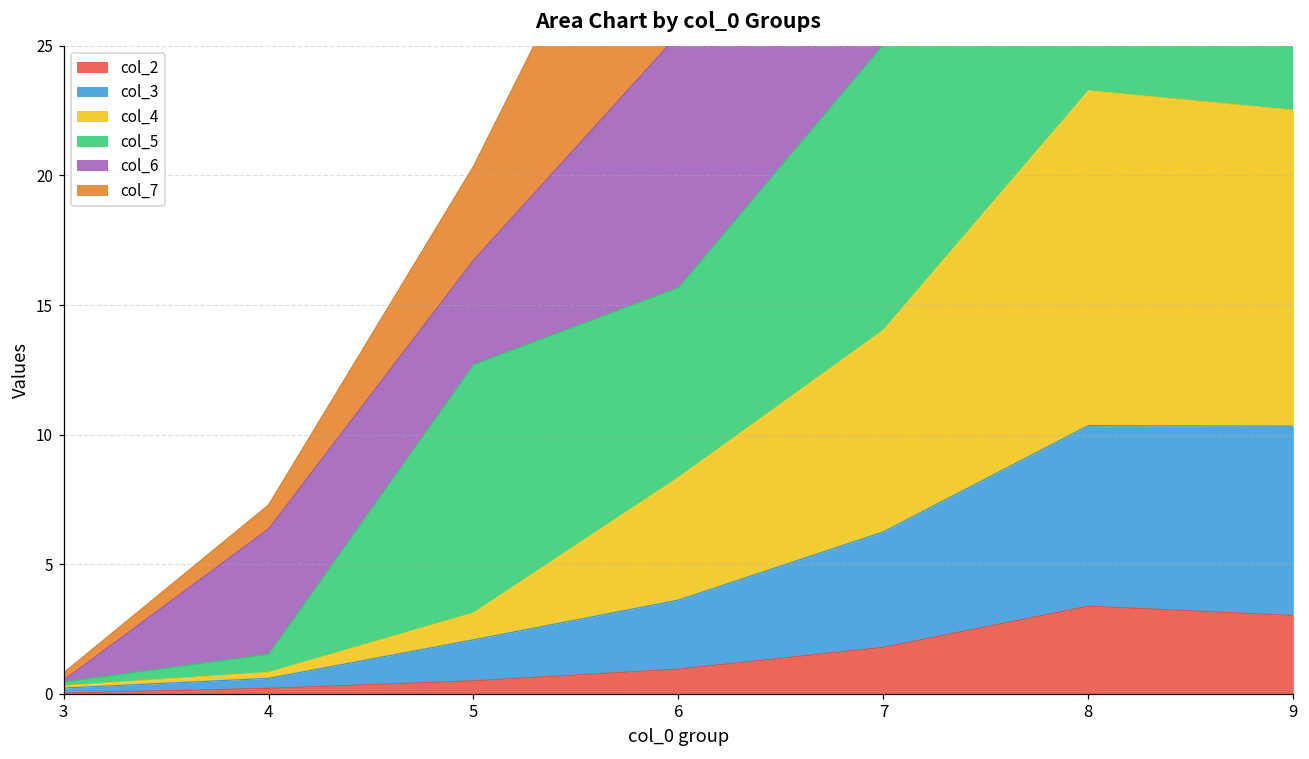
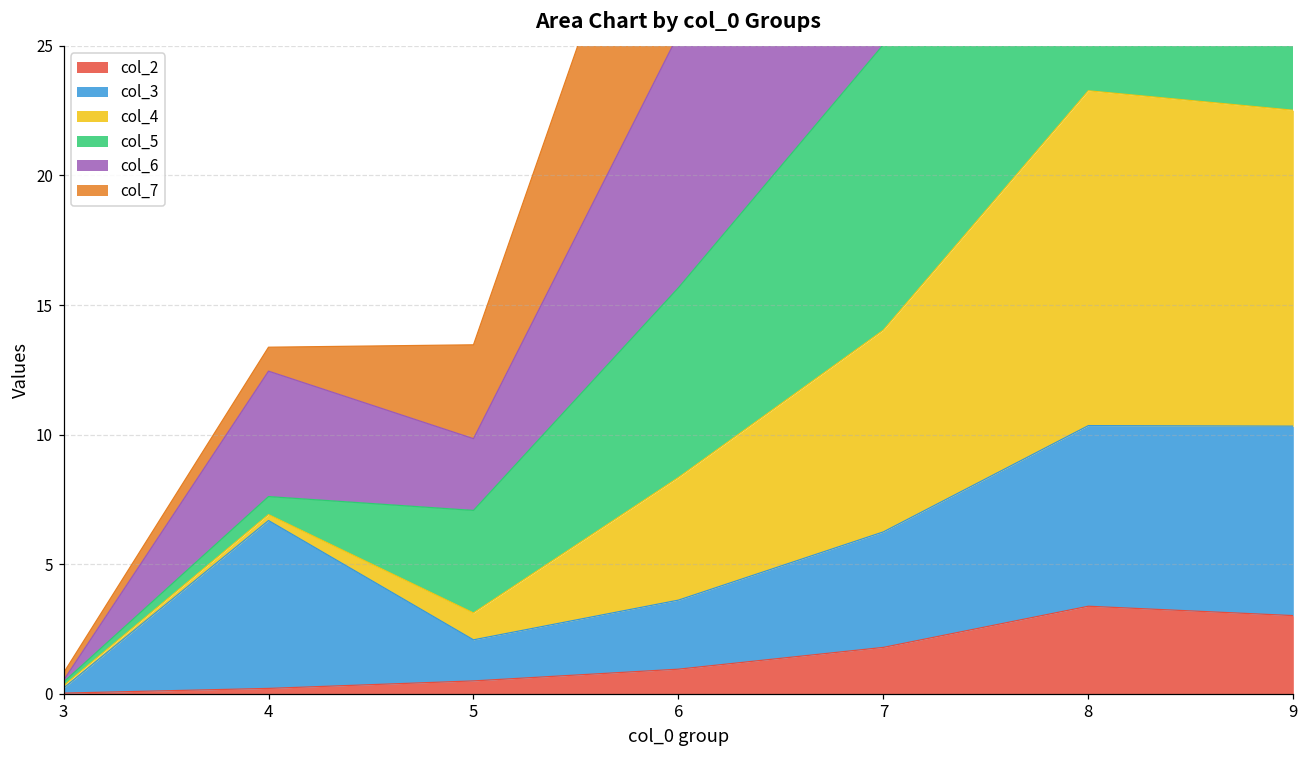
  {
    "col_3": {
-     "4": 0.4,
+     "4": 6.5,
      "5": 1.6,
      "6": 2.7,
      "7": 4.5,
      "8": 7.0,
      "9": 7.3
    },
    "col_4": {
      "4": 0.2,
      "5": 1.0,
      "6": 4.7,
      "7": 7.8,
      "8": 12.9,
      "9": 12.2
    },
    "col_5": {
      "4": 0.7,
-     "5": 9.6,
+     "5": 4.0,
      "6": 7.3,
      "7": 11.0
    },
    "col_6": {
      "4": 4.8,
-     "5": 4.0
+     "5": 2.8
    }
  }
